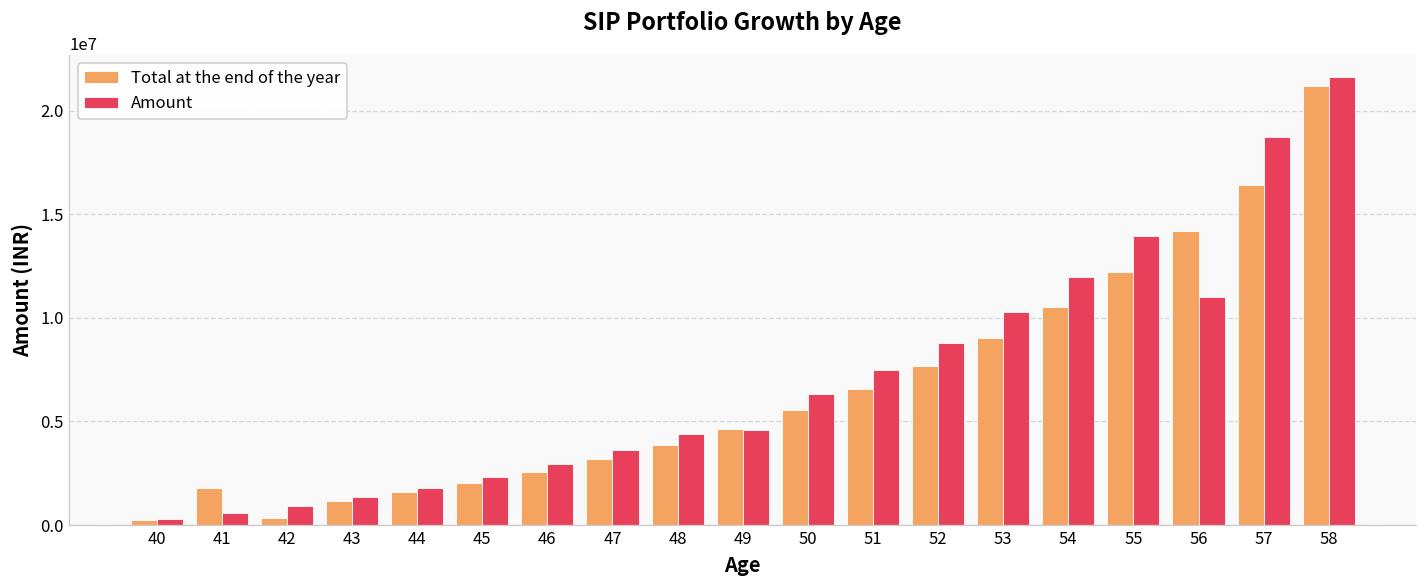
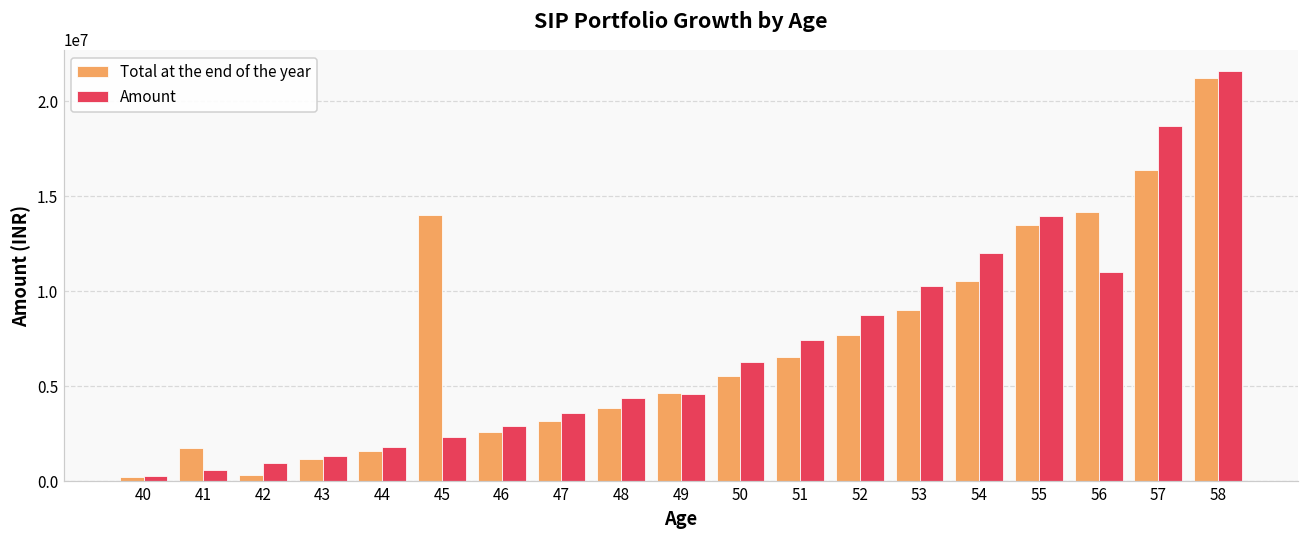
  {
    "Total at the end of the year": {
      "40": 200000,
      "41": 1800000,
      "42": 300000,
      "43": 1200000,
      "44": 1600000,
-     "45": 2000000,
+     "45": 14000000,
      "46": 2600000,
      "47": 3200000,
      "48": 3900000,
      "49": 4600000,
      "50": 5500000,
      "51": 6500000,
      "52": 7700000,
      "53": 9000000,
      "54": 10500000,
-     "55": 12200000,
+     "55": 13500000,
      "56": 14200000,
      "57": 16400000,
      "58": 21200000
    },
    "Amount": {
      "40": 300000,
      "41": 600000,
      "42": 900000,
      "43": 1300000,
      "44": 1800000,
      "45": 2300000,
      "46": 2900000,
      "47": 3600000,
      "48": 4400000,
      "49": 4600000,
      "50": 6300000,
      "51": 7500000,
      "52": 8800000,
      "53": 10300000,
      "54": 12000000,
      "55": 13900000,
      "56": 11000000,
      "57": 18700000,
      "58": 21600000
    }
  }
